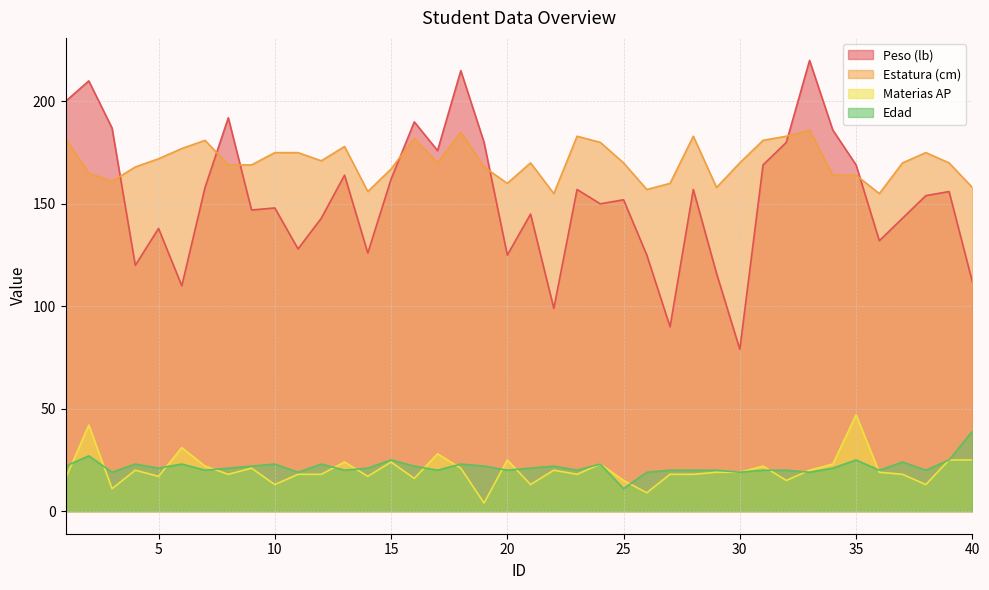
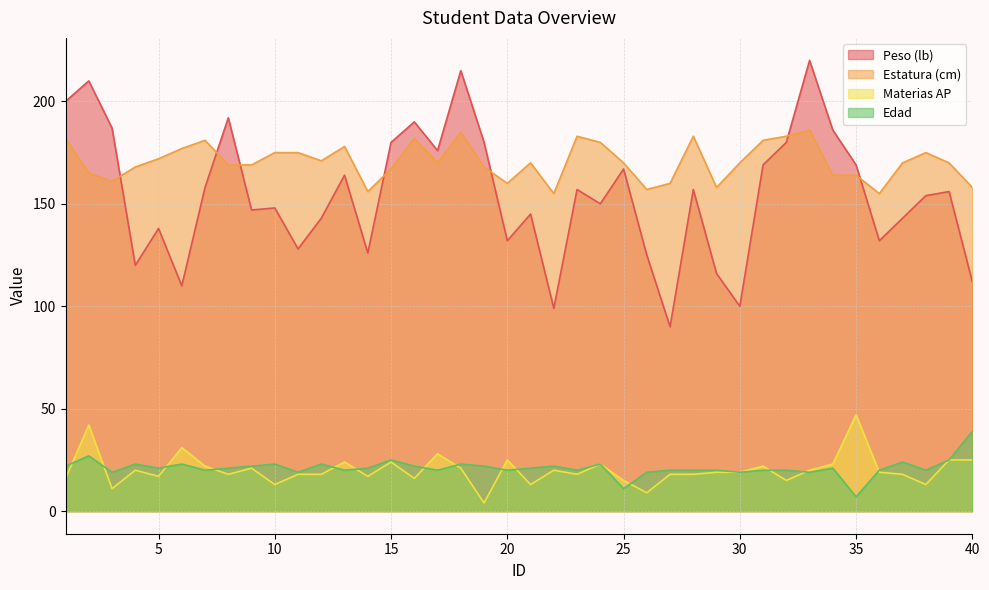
  {
    "Peso (lb)": {
      "5": 138,
      "10": 148,
-     "15": 162,
-     "20": 125,
-     "25": 152,
-     "30": 79,
+     "15": 180,
+     "20": 132,
+     "25": 167,
+     "30": 100,
      "35": 169,
      "40": 112
    },
    "Edad": {
      "5": 21,
      "10": 23,
      "20": 20,
      "25": 11,
-     "35": 25,
+     "35": 7,
      "40": 39
    }
  }
